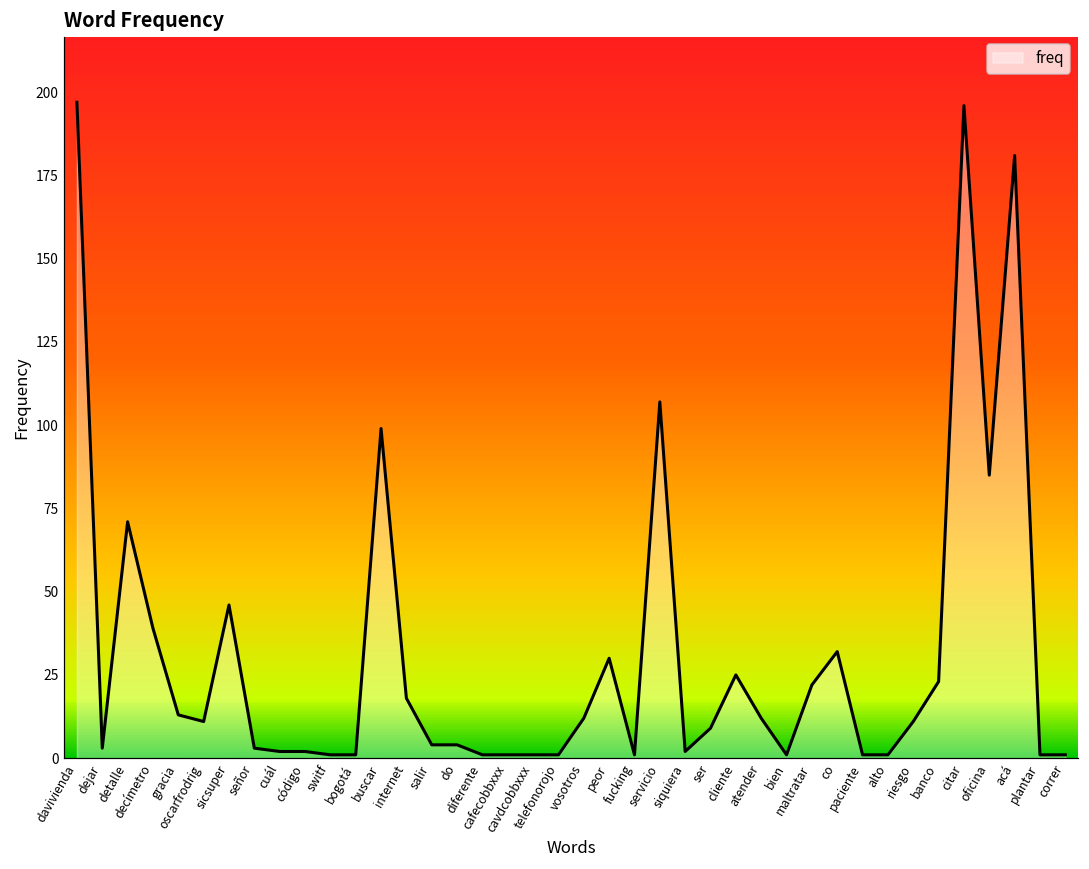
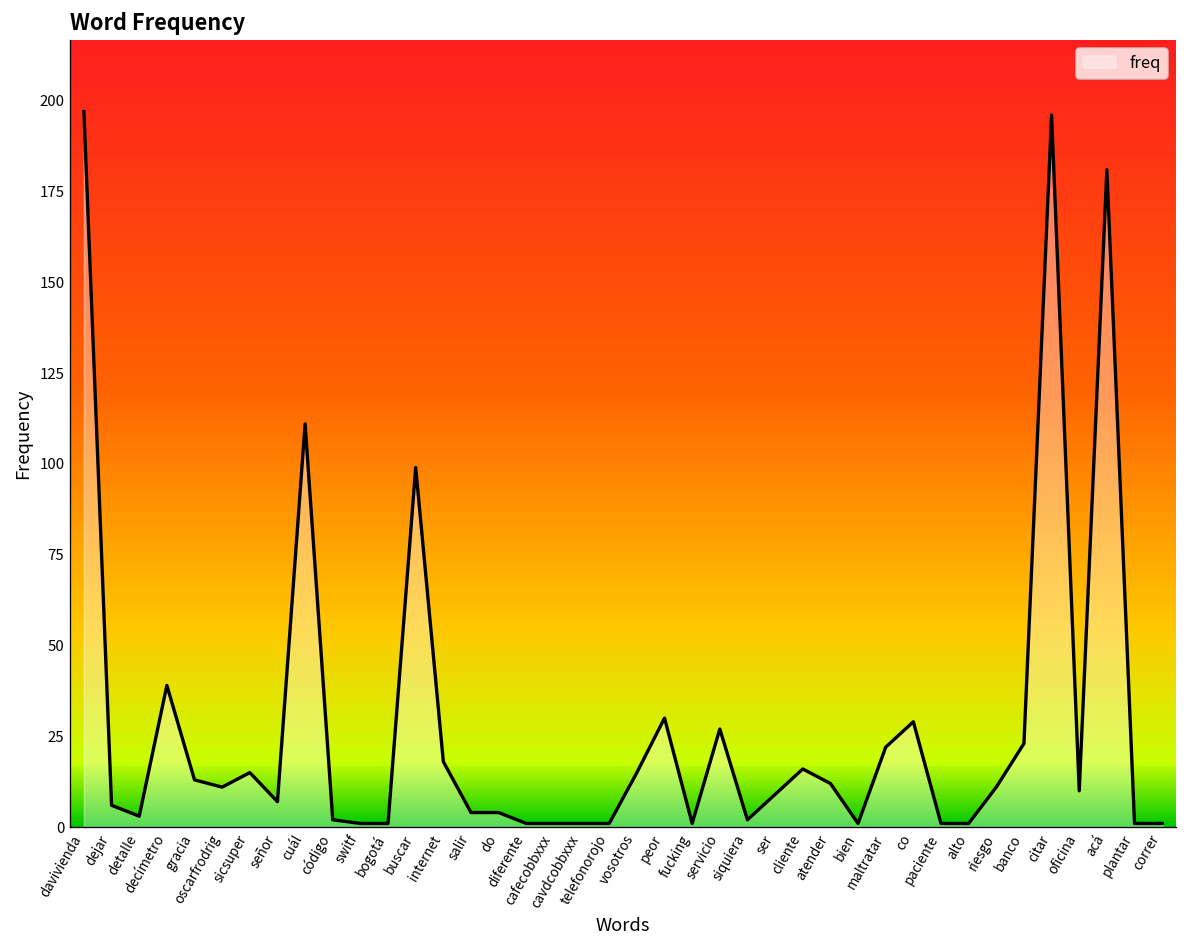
  {
    "davivienda": 197,
-   "dejar": 3,
-   "detalle": 71,
+   "dejar": 6,
+   "detalle": 3,
    "decímetro": 39,
    "gracia": 13,
    "oscarfrodrig": 11,
-   "sicsuper": 46,
-   "señor": 3,
-   "cuál": 2,
+   "sicsuper": 15,
+   "señor": 7,
+   "cuál": 111,
    "código": 2,
    "switf": 1,
    "bogotá": 1,
    "buscar": 99,
    "internet": 18,
    "salir": 4,
    "do": 4,
    "diferente": 1,
    "cafecobbxxx": 1,
    "cavdcobbxxx": 1,
    "telefonorojo": 1,
-   "vosotros": 12,
+   "vosotros": 15,
    "peor": 30,
    "fucking": 1,
-   "servicio": 107,
+   "servicio": 27,
    "siquiera": 2,
    "ser": 9,
-   "cliente": 25,
+   "cliente": 16,
    "atender": 12,
    "bien": 1,
    "maltratar": 22,
-   "co": 32,
+   "co": 29,
    "paciente": 1,
    "alto": 1,
    "riesgo": 11,
    "banco": 23,
    "citar": 196,
-   "oficina": 85,
+   "oficina": 10,
    "acá": 181,
    "plantar": 1,
    "correr": 1
  }
